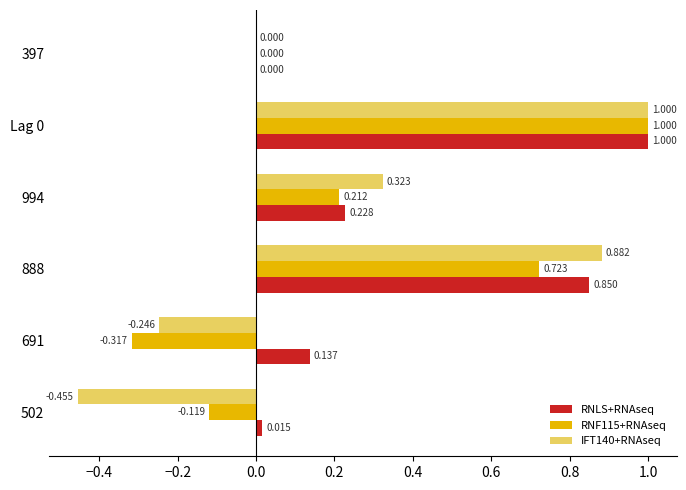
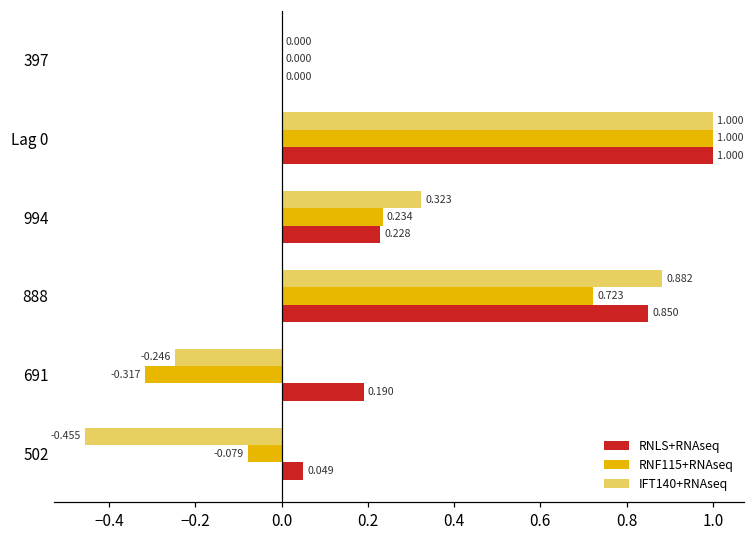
  {
    "RNLS+RNAseq": {
      "397": 0.000,
      "Lag 0": 1.000,
      "994": 0.228,
      "888": 0.850,
-     "691": 0.137,
-     "502": 0.015
+     "691": 0.190,
+     "502": 0.049
    },
    "RNF115+RNAseq": {
      "397": 0.000,
      "Lag 0": 1.000,
-     "994": 0.212,
+     "994": 0.234,
      "888": 0.723,
      "691": -0.317,
-     "502": -0.119
+     "502": -0.079
    },
    "IFT140+RNAseq": {
      "397": 0.000,
      "Lag 0": 1.000,
      "994": 0.323,
      "888": 0.882,
      "691": -0.246,
      "502": -0.455
    }
  }
